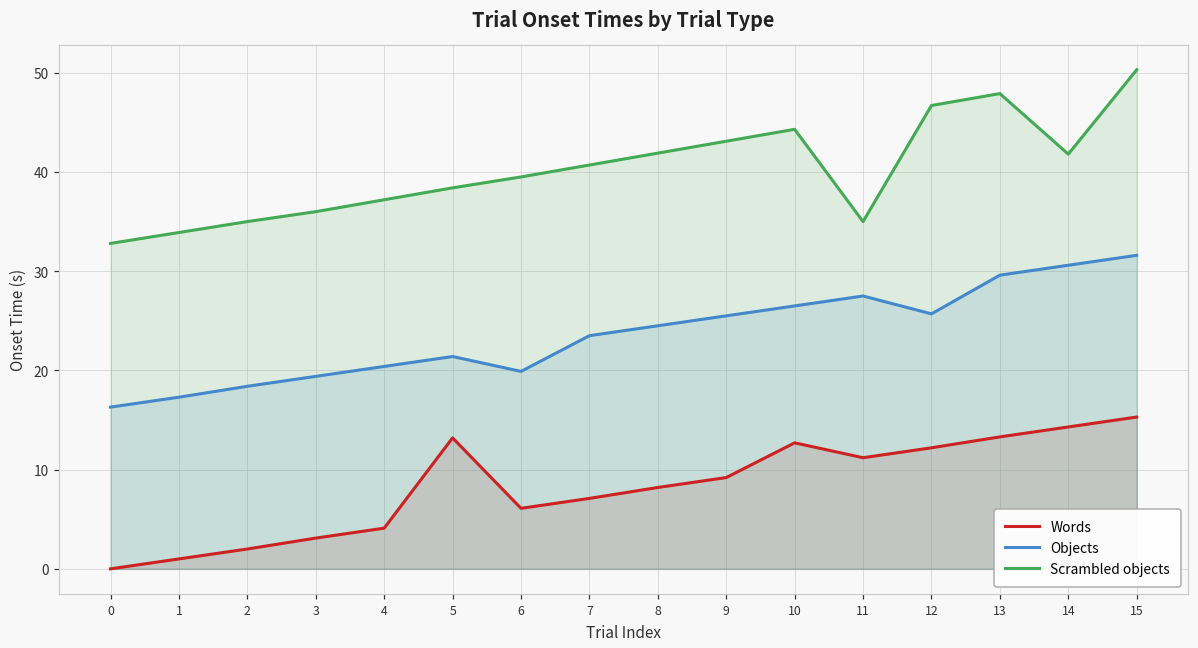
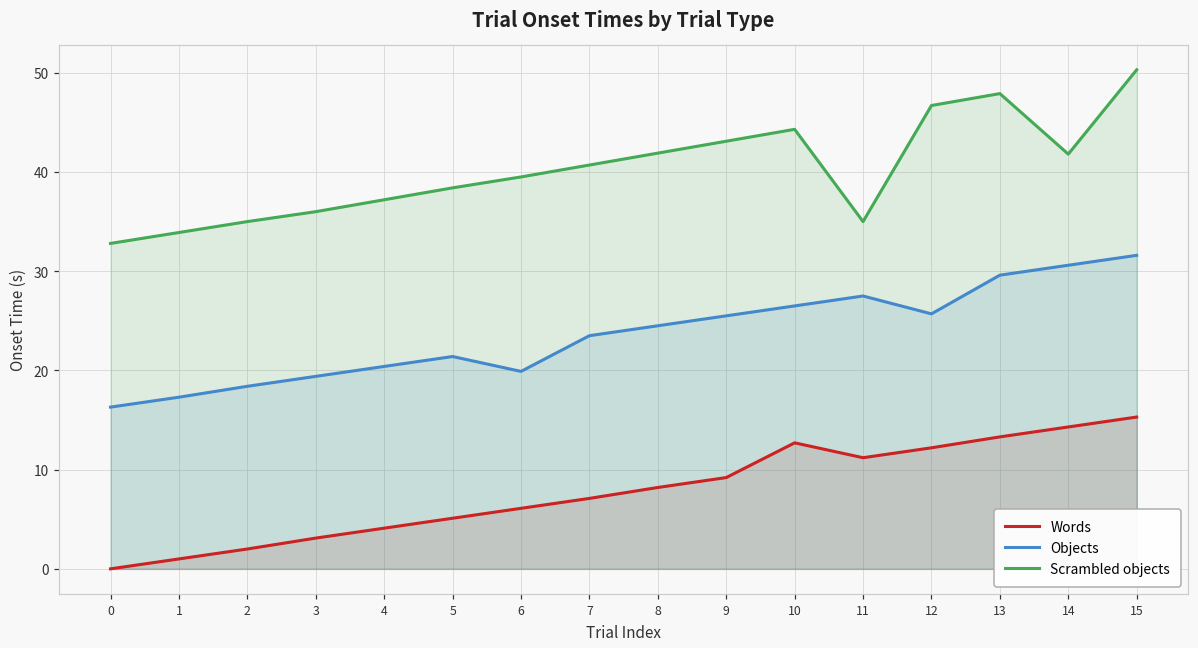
  {
    "Words": {
      "0": 0,
      "1": 1,
      "2": 2,
      "3": 3,
      "4": 4,
-     "5": 13,
+     "5": 5,
      "6": 6,
      "7": 7,
      "8": 8,
      "9": 9,
      "10": 13,
      "11": 11,
      "12": 12,
      "13": 13,
      "14": 14,
      "15": 15
    },
    "Objects": {
      "0": 16,
      "1": 17,
      "2": 18,
      "3": 19,
      "4": 20,
      "5": 21,
      "6": 20,
      "7": 24,
      "8": 25,
      "9": 26,
      "10": 27,
      "11": 28,
      "12": 26,
      "13": 30,
      "14": 31,
      "15": 32
    },
    "Scrambled objects": {
      "0": 33,
      "1": 34,
      "2": 35,
      "3": 36,
      "4": 37,
      "5": 38,
      "6": 40,
      "7": 41,
      "8": 42,
      "9": 43,
      "10": 44,
      "11": 35,
      "12": 47,
      "13": 48,
      "14": 42,
      "15": 50
    }
  }
